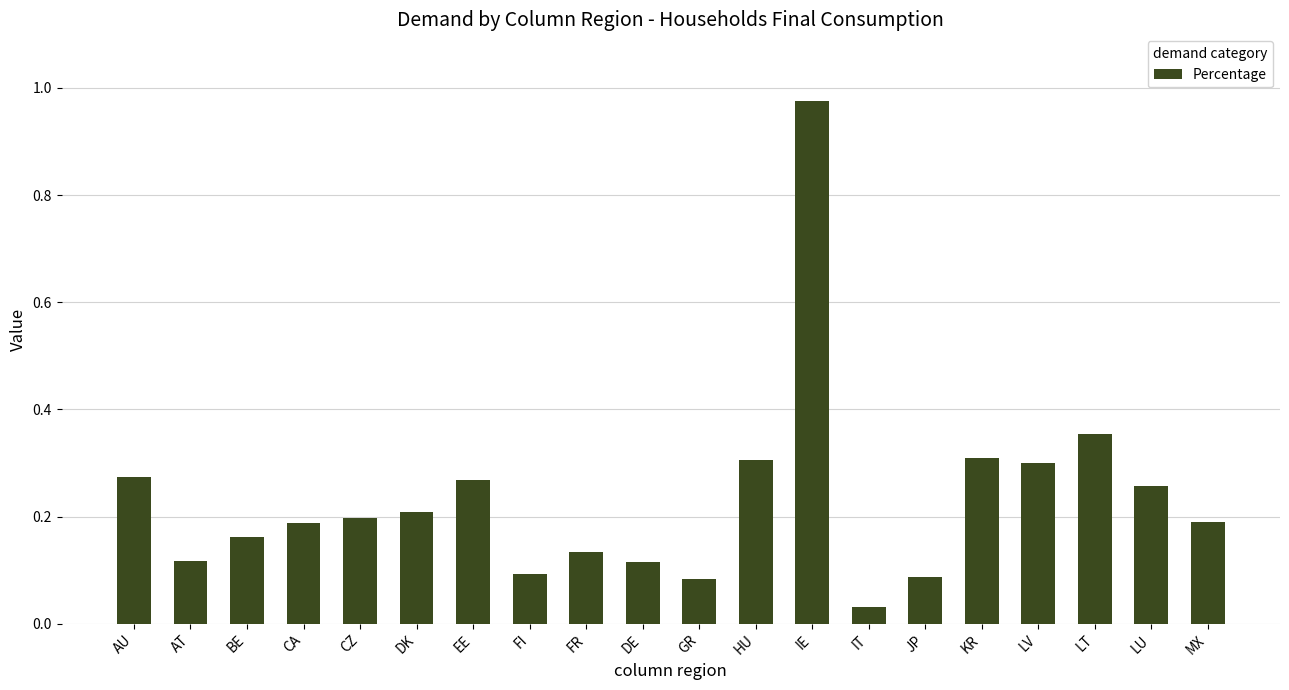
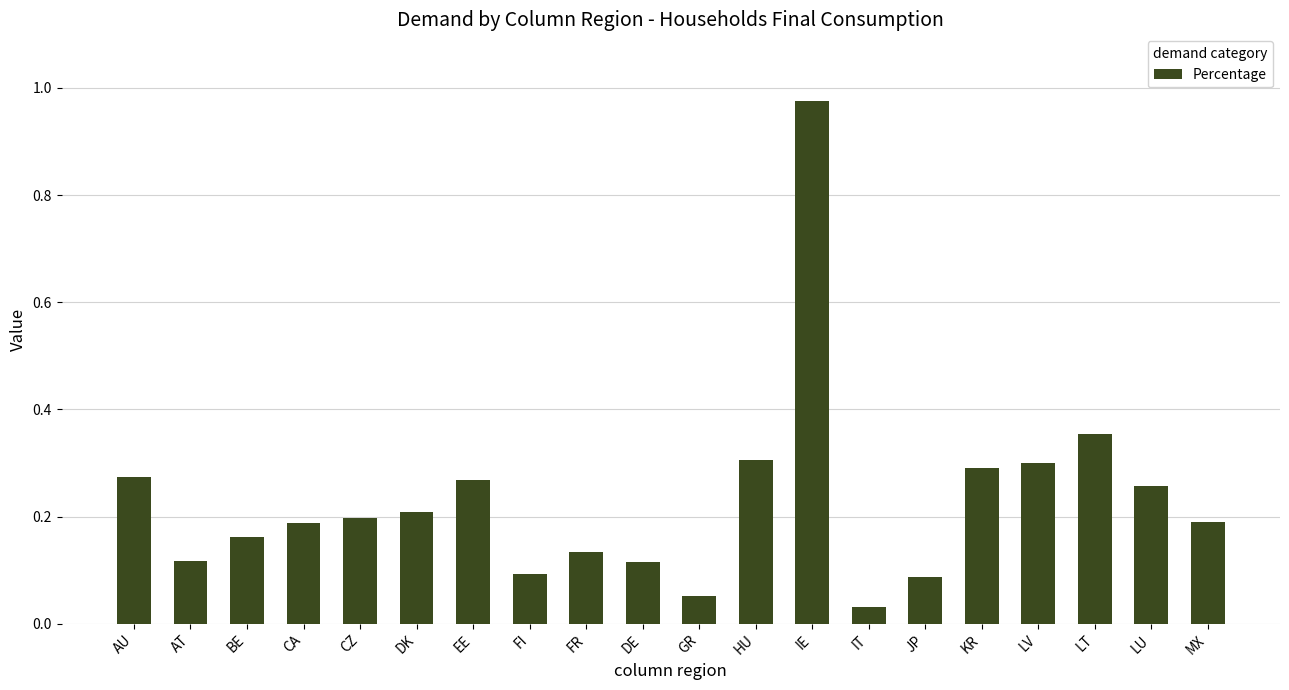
  {
    "AU": 0.27,
    "AT": 0.12,
    "BE": 0.16,
    "CA": 0.19,
    "CZ": 0.20,
    "DK": 0.21,
    "EE": 0.27,
    "FI": 0.09,
    "FR": 0.13,
    "DE": 0.12,
-   "GR": 0.08,
+   "GR": 0.05,
    "HU": 0.30,
    "IE": 0.98,
    "IT": 0.03,
    "JP": 0.09,
-   "KR": 0.31,
+   "KR": 0.29,
    "LV": 0.30,
    "LT": 0.35,
    "LU": 0.26,
    "MX": 0.19
  }
